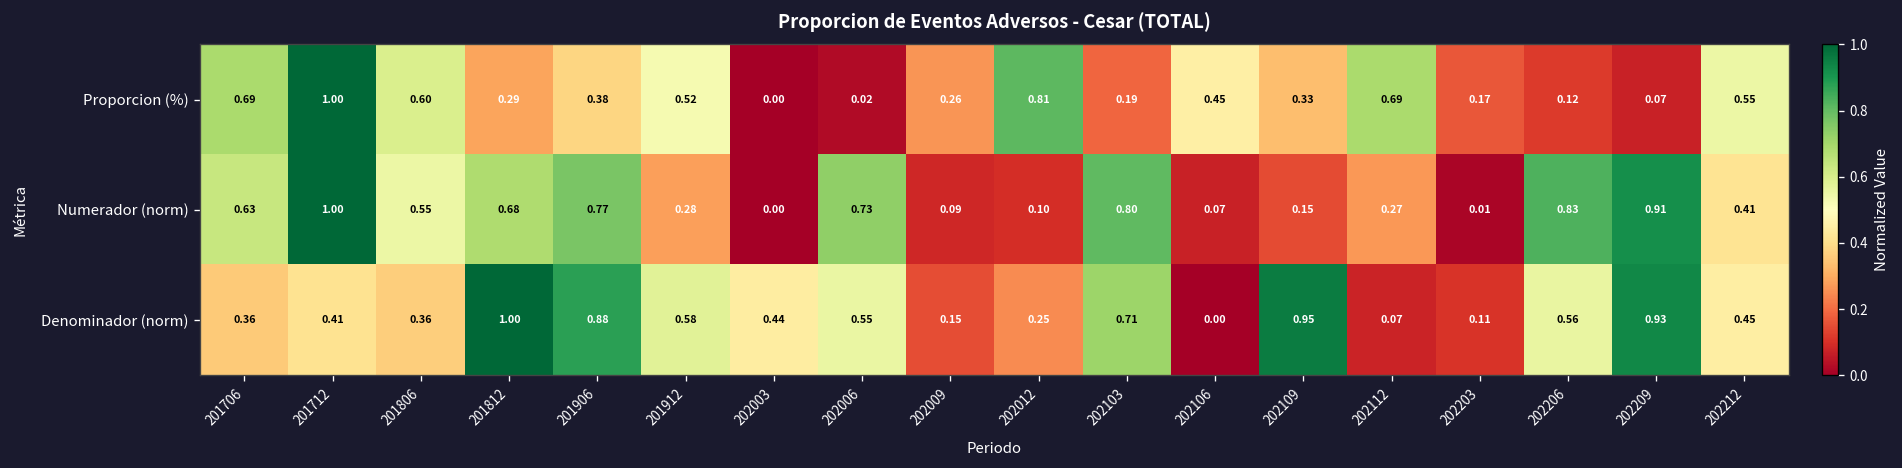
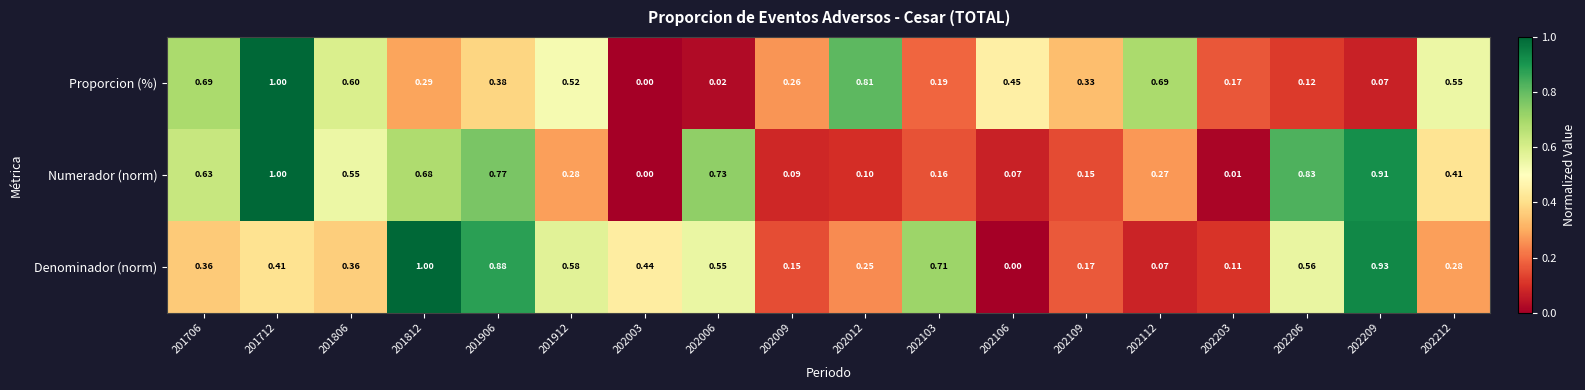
  {
    "Proporcion (%)": {
      "201706": 0.69,
      "201712": 1.00,
      "201806": 0.60,
      "201812": 0.29,
      "201906": 0.38,
      "201912": 0.52,
      "202003": 0.00,
      "202006": 0.02,
      "202009": 0.26,
      "202012": 0.81,
      "202103": 0.19,
      "202106": 0.45,
      "202109": 0.33,
      "202112": 0.69,
      "202203": 0.17,
      "202206": 0.12,
      "202209": 0.07,
      "202212": 0.55
    },
    "Numerador (norm)": {
      "201706": 0.63,
      "201712": 1.00,
      "201806": 0.55,
      "201812": 0.68,
      "201906": 0.77,
      "201912": 0.28,
      "202003": 0.00,
      "202006": 0.73,
      "202009": 0.09,
      "202012": 0.10,
-     "202103": 0.80,
+     "202103": 0.16,
      "202106": 0.07,
      "202109": 0.15,
      "202112": 0.27,
      "202203": 0.01,
      "202206": 0.83,
      "202209": 0.91,
      "202212": 0.41
    },
    "Denominador (norm)": {
      "201706": 0.36,
      "201712": 0.41,
      "201806": 0.36,
      "201812": 1.00,
      "201906": 0.88,
      "201912": 0.58,
      "202003": 0.44,
      "202006": 0.55,
      "202009": 0.15,
      "202012": 0.25,
      "202103": 0.71,
      "202106": 0.00,
-     "202109": 0.95,
+     "202109": 0.17,
      "202112": 0.07,
      "202203": 0.11,
      "202206": 0.56,
      "202209": 0.93,
-     "202212": 0.45
+     "202212": 0.28
    }
  }
